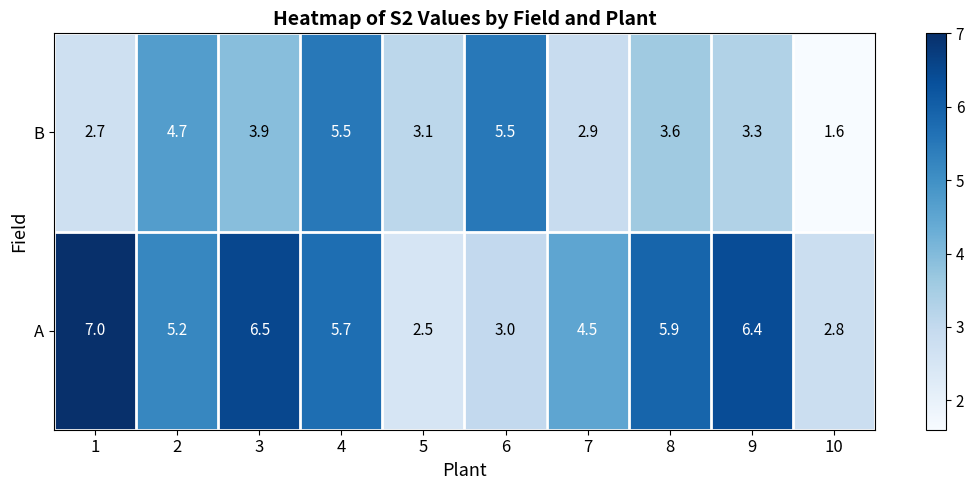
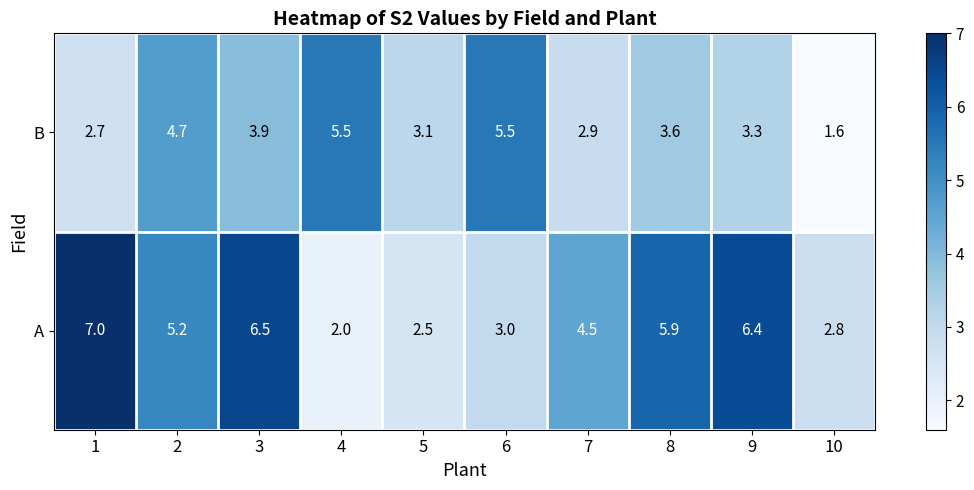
  {
    "B": {
      "1": 2.7,
      "2": 4.7,
      "3": 3.9,
      "4": 5.5,
      "5": 3.1,
      "6": 5.5,
      "7": 2.9,
      "8": 3.6,
      "9": 3.3,
      "10": 1.6
    },
    "A": {
      "1": 7.0,
      "2": 5.2,
      "3": 6.5,
-     "4": 5.7,
+     "4": 2.0,
      "5": 2.5,
      "6": 3.0,
      "7": 4.5,
      "8": 5.9,
      "9": 6.4,
      "10": 2.8
    }
  }
